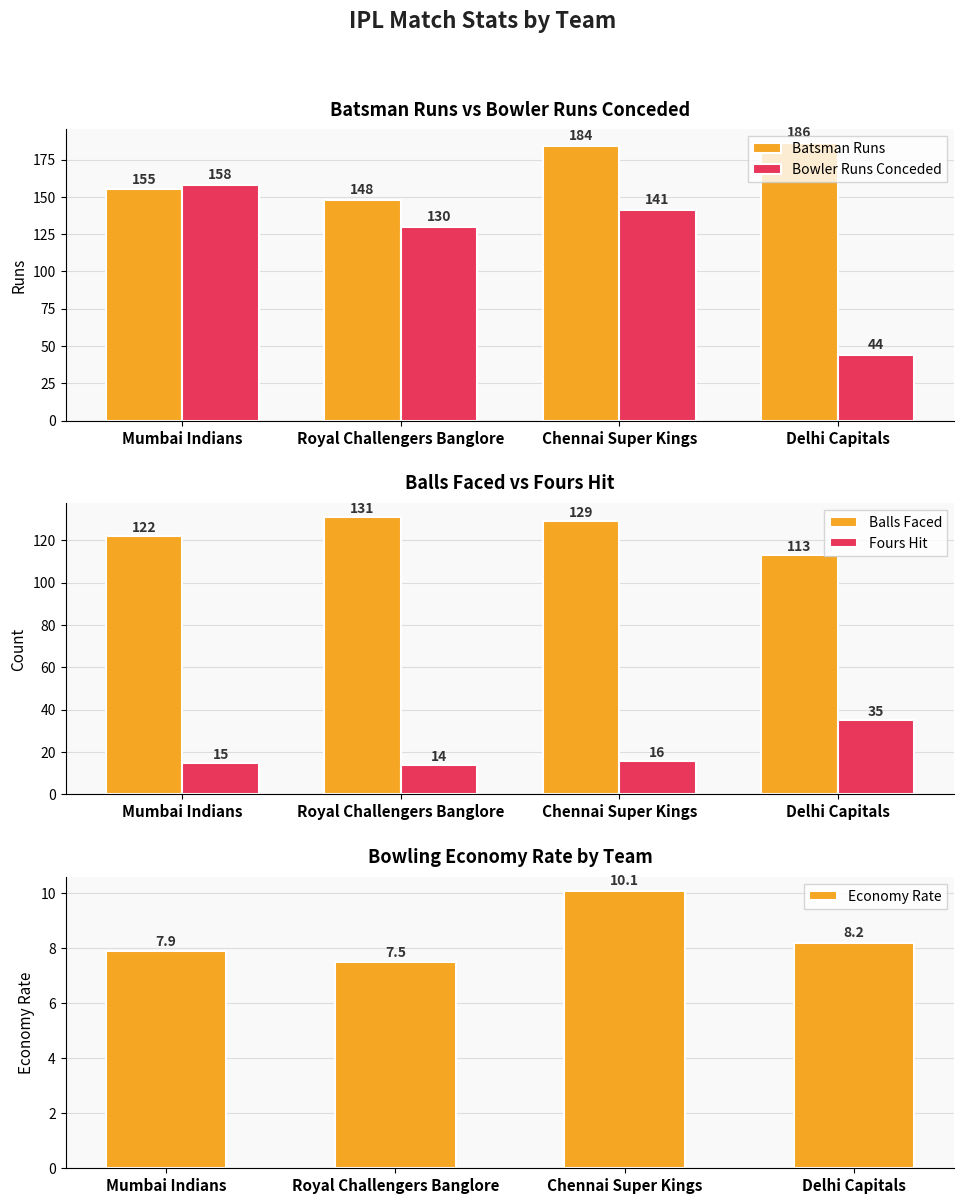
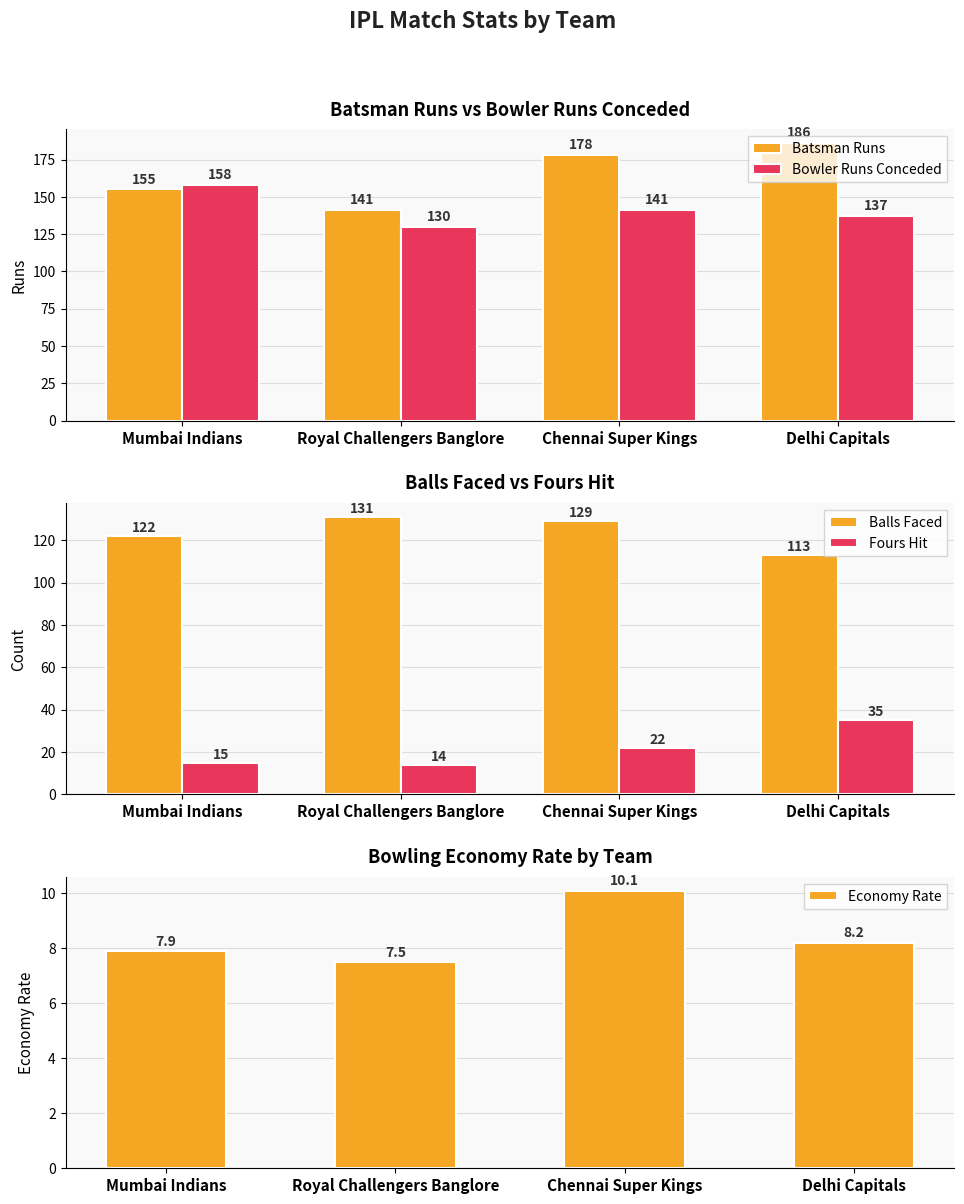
  {
    "Batsman Runs vs Bowler Runs Conceded": {
      "Batsman Runs": {
        "Mumbai Indians": 155,
-       "Royal Challengers Banglore": 148,
-       "Chennai Super Kings": 184
+       "Royal Challengers Banglore": 141,
+       "Chennai Super Kings": 178
      },
      "Bowler Runs Conceded": {
        "Mumbai Indians": 158,
        "Royal Challengers Banglore": 130,
        "Chennai Super Kings": 141,
-       "Delhi Capitals": 44
+       "Delhi Capitals": 137
      }
    },
    "Balls Faced vs Fours Hit": {
      "Balls Faced": {
        "Mumbai Indians": 122,
        "Royal Challengers Banglore": 131,
        "Chennai Super Kings": 129,
        "Delhi Capitals": 113
      },
      "Fours Hit": {
        "Mumbai Indians": 15,
        "Royal Challengers Banglore": 14,
-       "Chennai Super Kings": 16,
+       "Chennai Super Kings": 22,
        "Delhi Capitals": 35
      }
    },
    "Bowling Economy Rate by Team": {
      "Mumbai Indians": 7.9,
      "Royal Challengers Banglore": 7.5,
      "Chennai Super Kings": 10.1,
      "Delhi Capitals": 8.2
    }
  }
